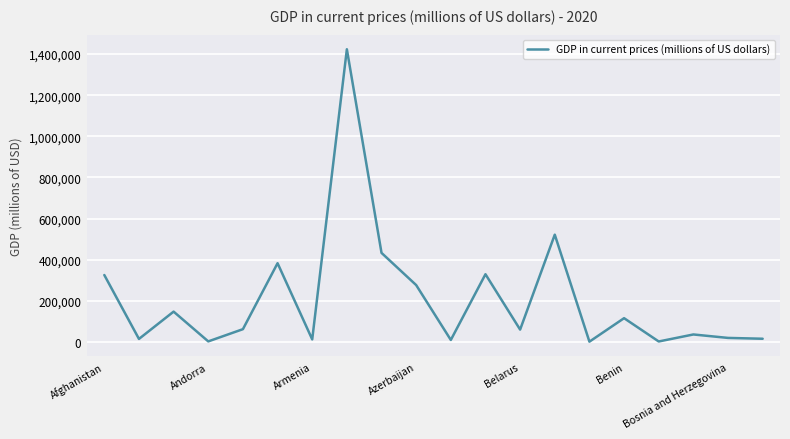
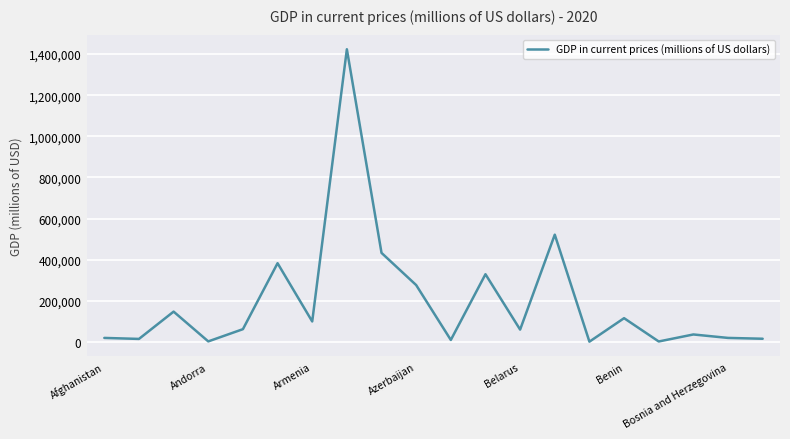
  {
-   "Afghanistan": "330,000",
+   "Afghanistan": "20,000",
    "Andorra": "0",
-   "Armenia": "10,000",
+   "Armenia": "100,000",
    "Azerbaijan": "280,000",
    "Belarus": "60,000",
    "Benin": "120,000",
    "Bosnia and Herzegovina": "20,000"
  }
